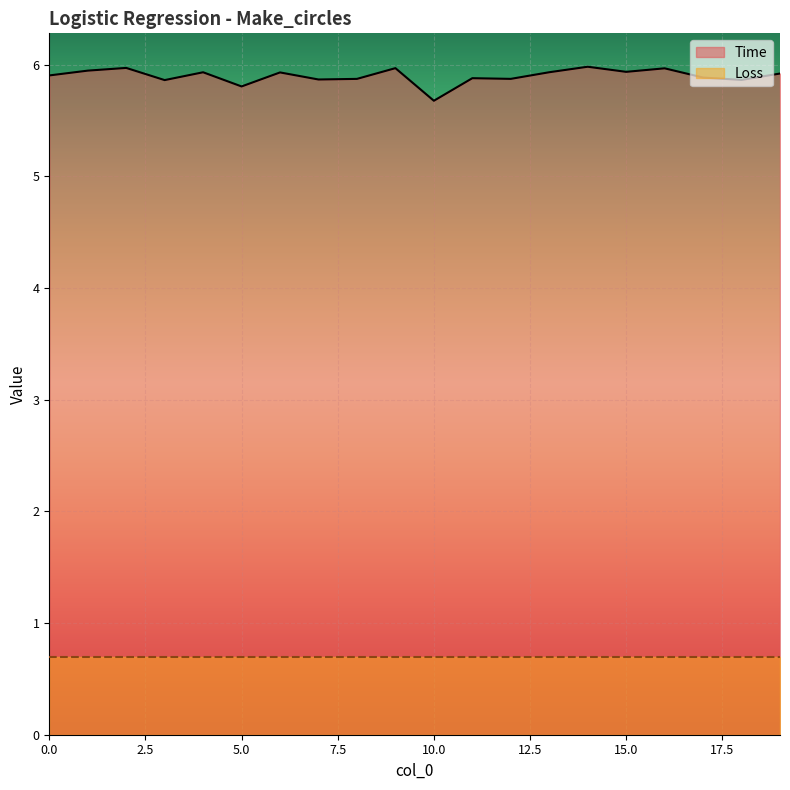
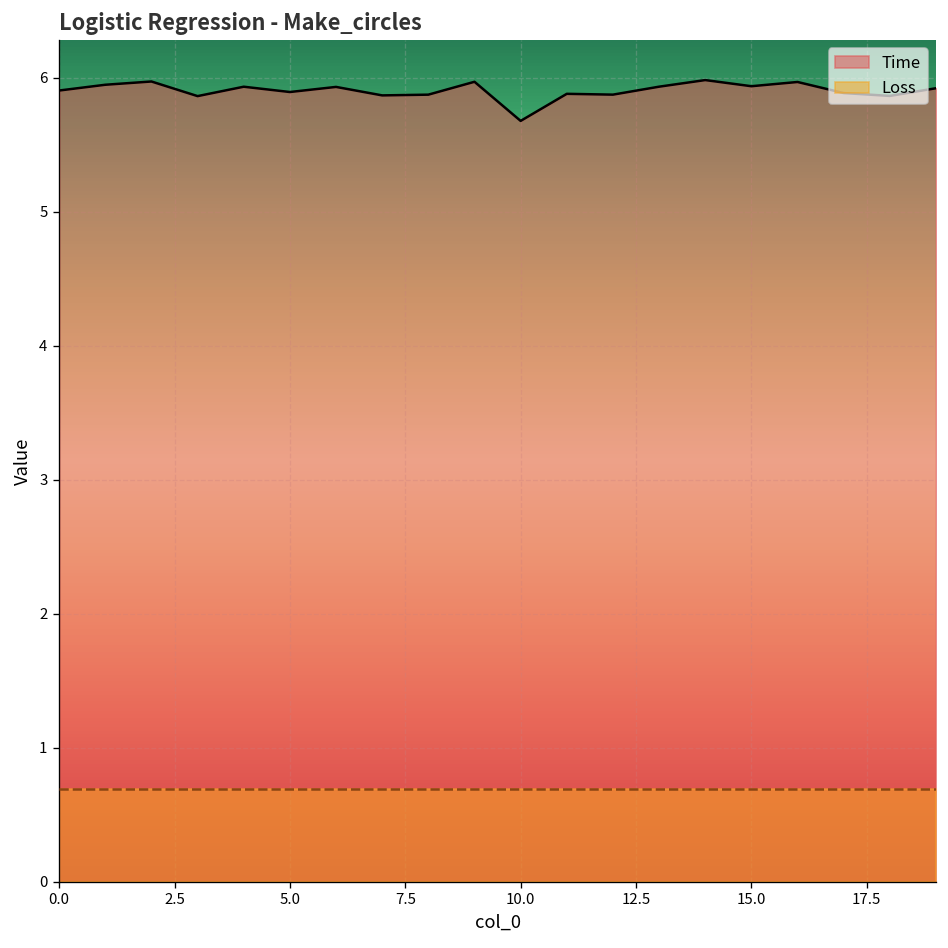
  {
    "Time": {
      "0.0": 5.90,
-     "5.0": 5.81,
+     "5.0": 5.89,
      "10.0": 5.68,
      "15.0": 5.94
    },
    "Loss": {
      "0.0": 0.69,
      "5.0": 0.69,
      "10.0": 0.69,
      "15.0": 0.69
    }
  }
